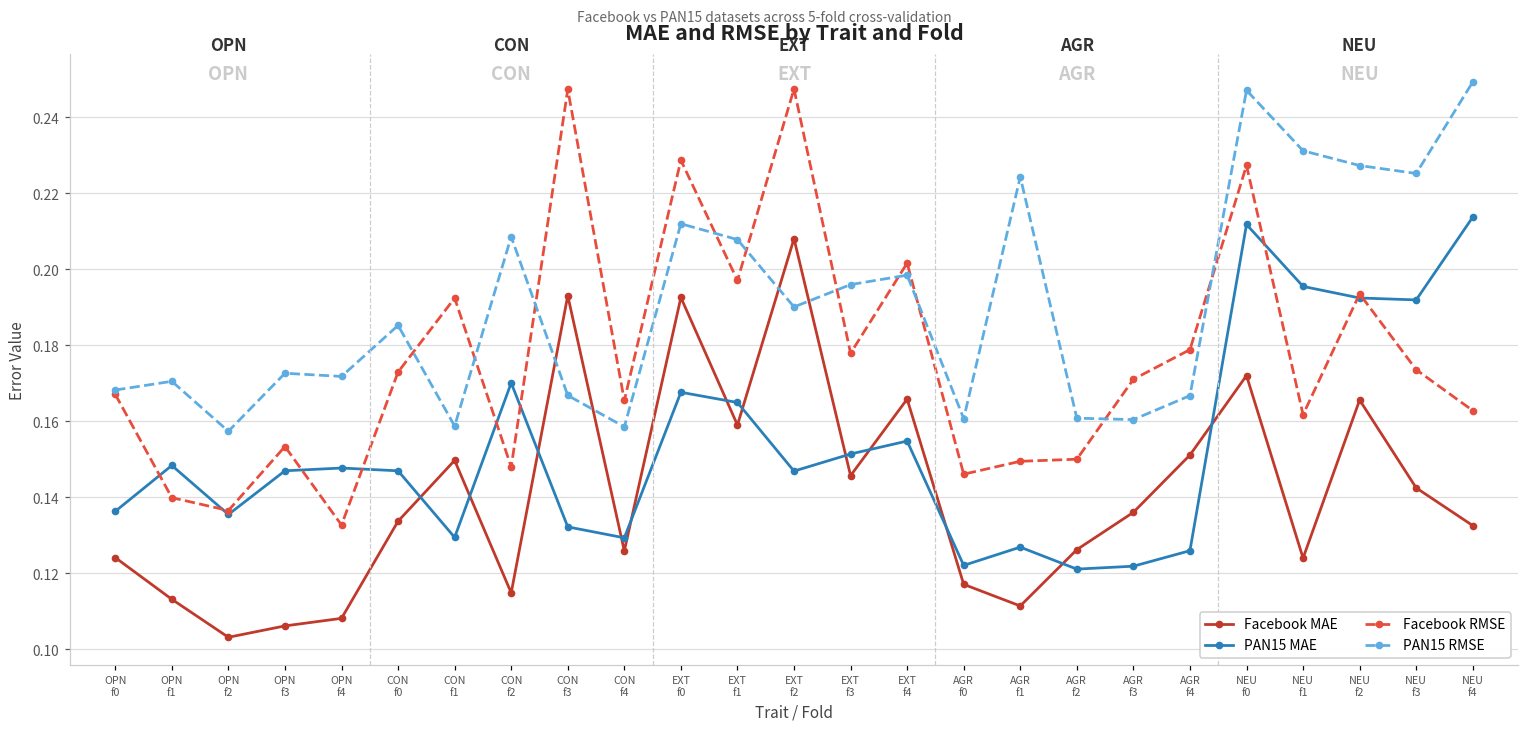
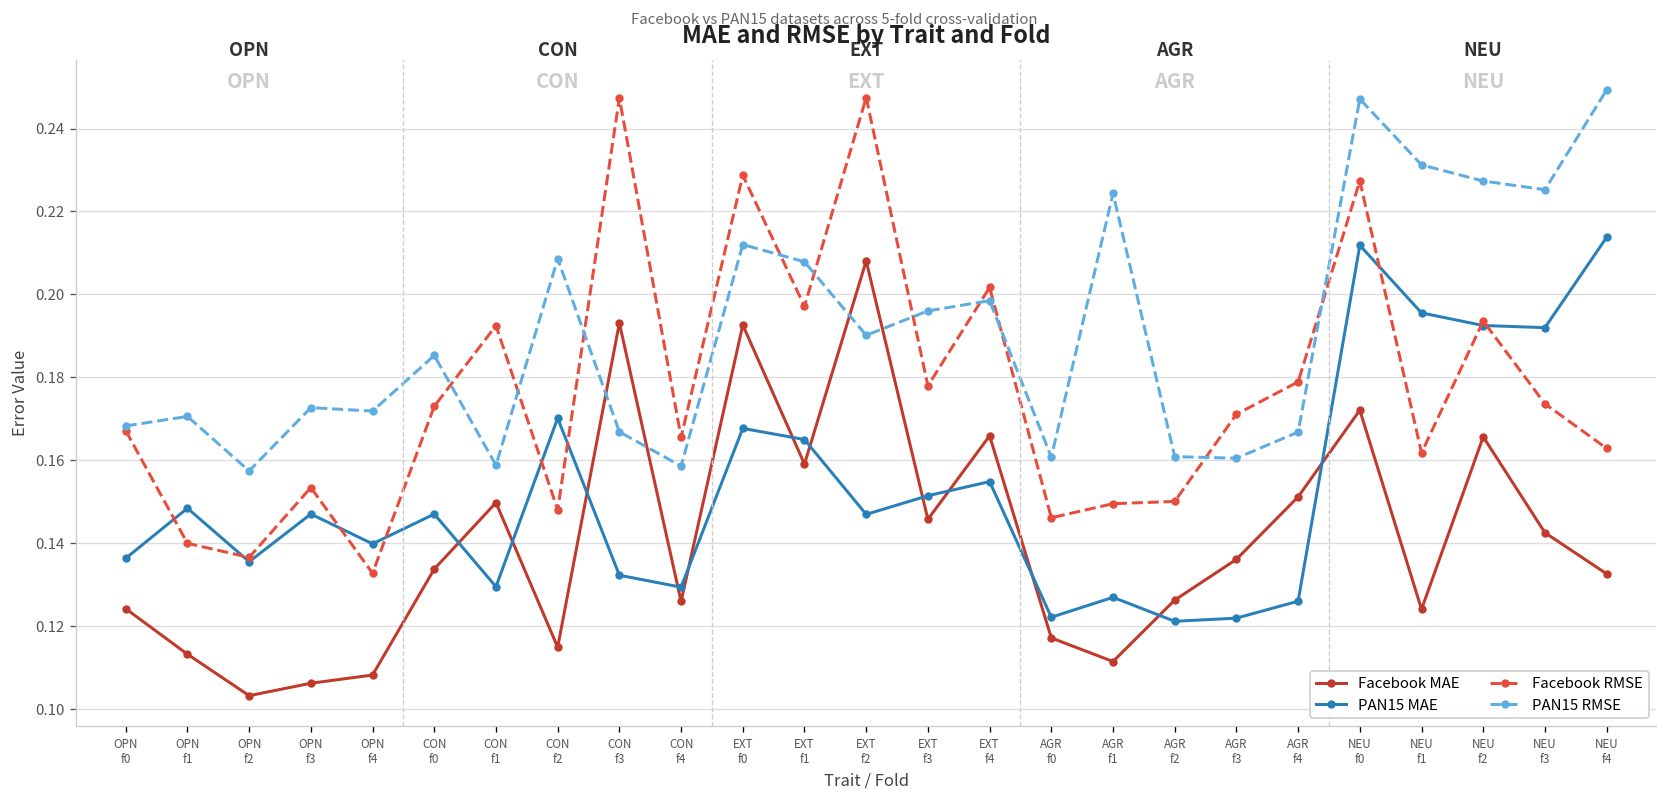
  {
    "PAN15 MAE": {
      "OPN f0": 0.136,
      "OPN f1": 0.148,
      "OPN f2": 0.136,
      "OPN f3": 0.147,
-     "OPN f4": 0.148,
+     "OPN f4": 0.140,
      "CON f0": 0.147,
      "CON f1": 0.130,
      "CON f2": 0.170,
      "CON f3": 0.132,
      "CON f4": 0.129,
      "EXT f0": 0.168,
      "EXT f1": 0.165,
      "EXT f2": 0.147,
      "EXT f3": 0.151,
      "EXT f4": 0.155,
      "AGR f0": 0.122,
      "AGR f1": 0.127,
      "AGR f2": 0.121,
      "AGR f3": 0.122,
      "AGR f4": 0.126,
      "NEU f0": 0.212,
      "NEU f1": 0.196,
      "NEU f2": 0.192,
      "NEU f3": 0.192,
      "NEU f4": 0.214
    },
    "PAN15 RMSE": {
      "OPN f0": 0.168,
      "OPN f1": 0.171,
      "OPN f2": 0.157,
      "OPN f3": 0.173,
      "OPN f4": 0.172,
      "CON f0": 0.185,
      "CON f1": 0.159,
      "CON f2": 0.209,
      "CON f3": 0.167,
      "CON f4": 0.159,
      "EXT f0": 0.212,
      "EXT f1": 0.208,
      "EXT f2": 0.190,
      "EXT f3": 0.196,
      "EXT f4": 0.198,
      "AGR f0": 0.161,
      "AGR f1": 0.224,
      "AGR f2": 0.161,
      "AGR f3": 0.160,
      "AGR f4": 0.167,
      "NEU f0": 0.247,
      "NEU f1": 0.231,
      "NEU f2": 0.227,
      "NEU f3": 0.225,
      "NEU f4": 0.249
    }
  }
